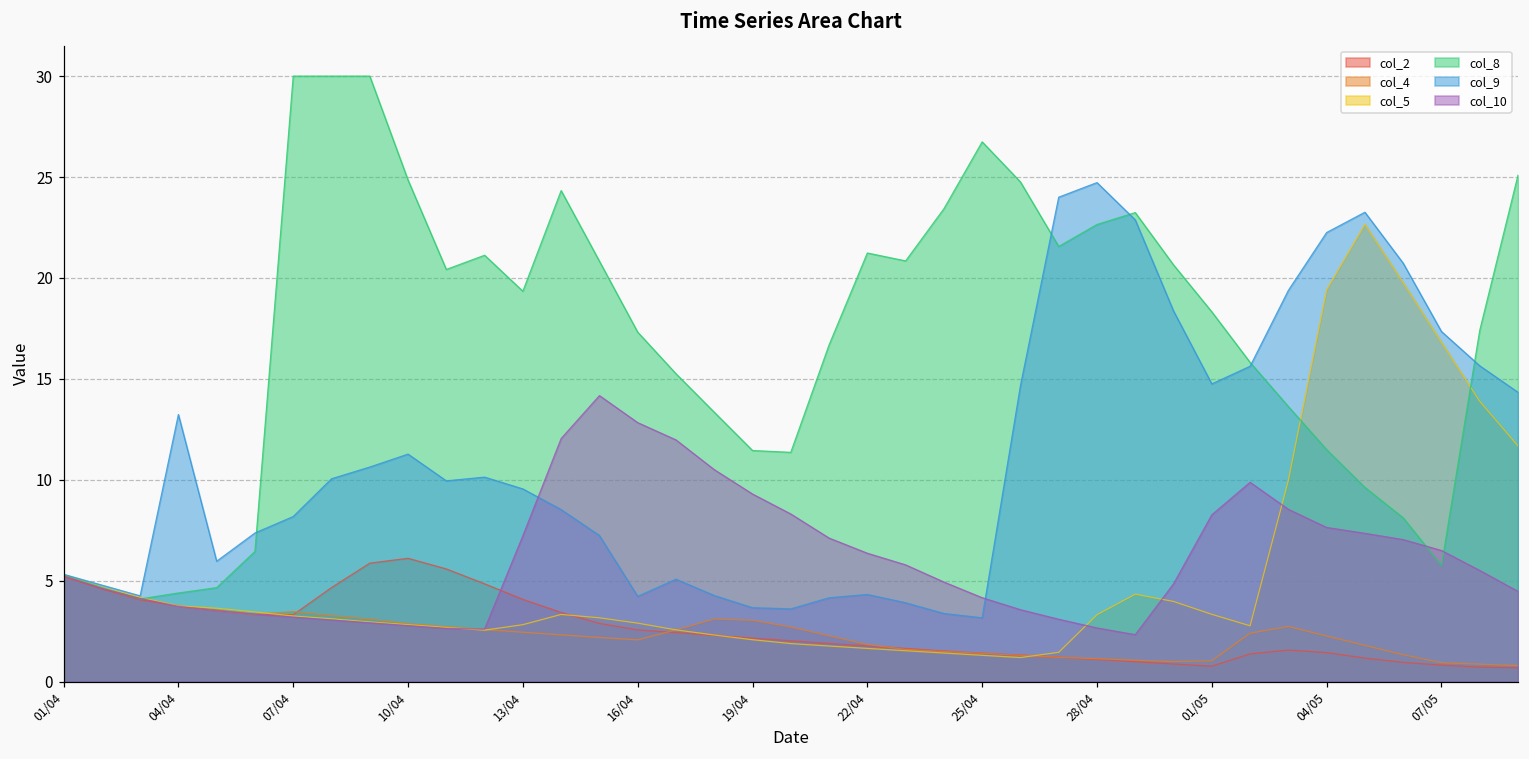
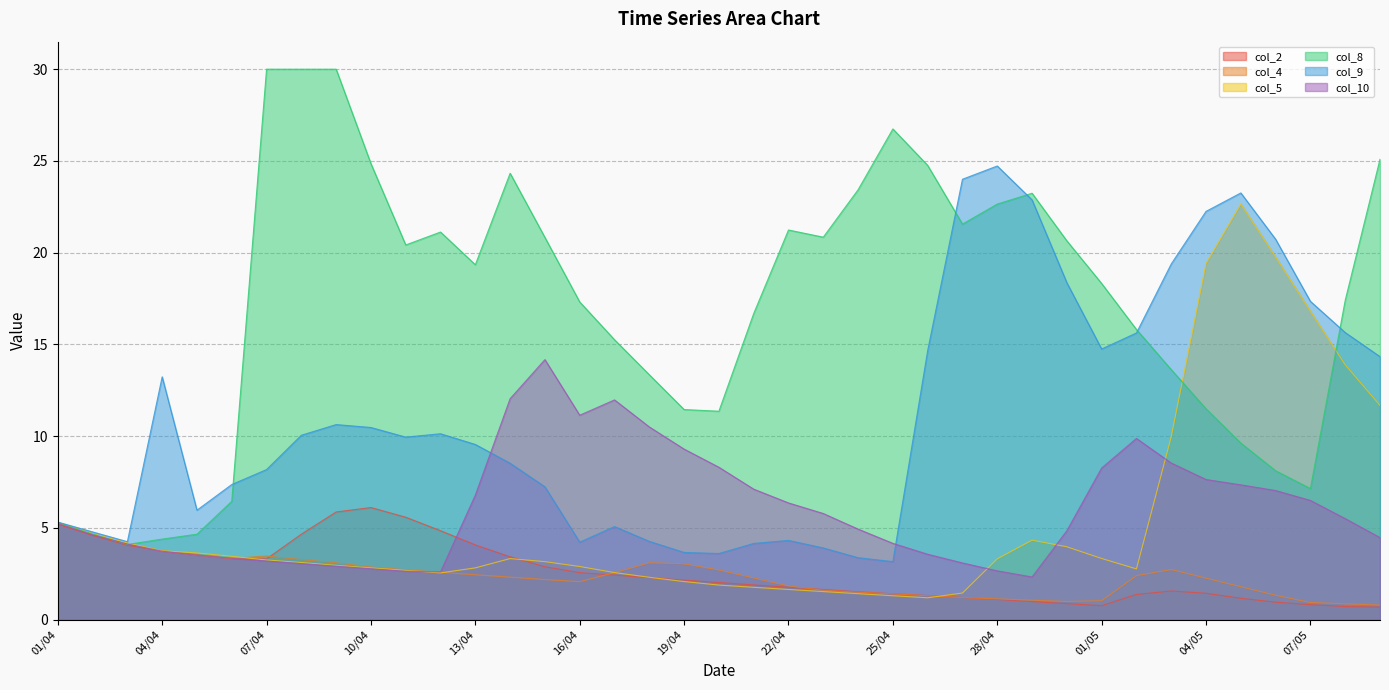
  {
    "col_8": {
      "04/04": 4.4,
      "07/04": 30.0,
      "10/04": 24.9,
      "13/04": 19.3,
      "16/04": 17.3,
      "19/04": 11.4,
      "22/04": 21.2,
      "25/04": 26.7,
      "28/04": 22.6,
      "01/05": 18.3,
      "04/05": 11.5,
-     "07/05": 5.8
+     "07/05": 7.1
    },
    "col_9": {
      "04/04": 13.2,
      "07/04": 8.2,
-     "10/04": 11.3,
+     "10/04": 10.5,
      "13/04": 9.5,
      "16/04": 4.2,
      "19/04": 3.7,
      "22/04": 4.3,
      "25/04": 3.2,
      "28/04": 24.7,
      "01/05": 14.7,
      "04/05": 22.3,
      "07/05": 17.3
    },
    "col_10": {
-     "13/04": 7.2,
-     "16/04": 12.8,
+     "13/04": 6.8,
+     "16/04": 11.1,
      "19/04": 9.3,
      "22/04": 6.4,
      "25/04": 4.2,
      "28/04": 2.7,
      "01/05": 8.3,
      "04/05": 7.6,
      "07/05": 6.5
    }
  }
